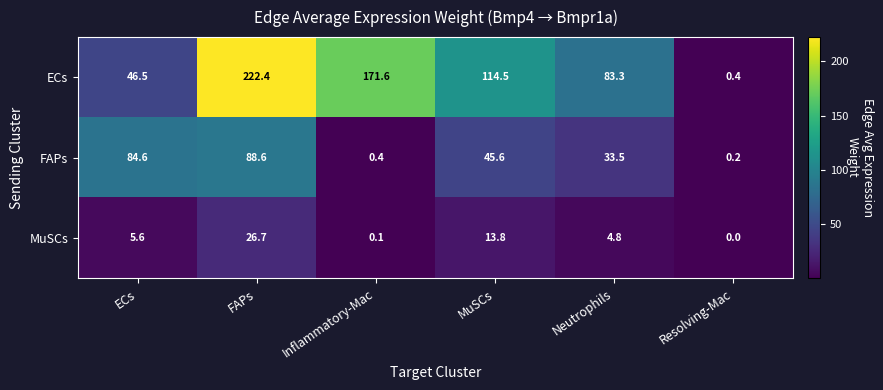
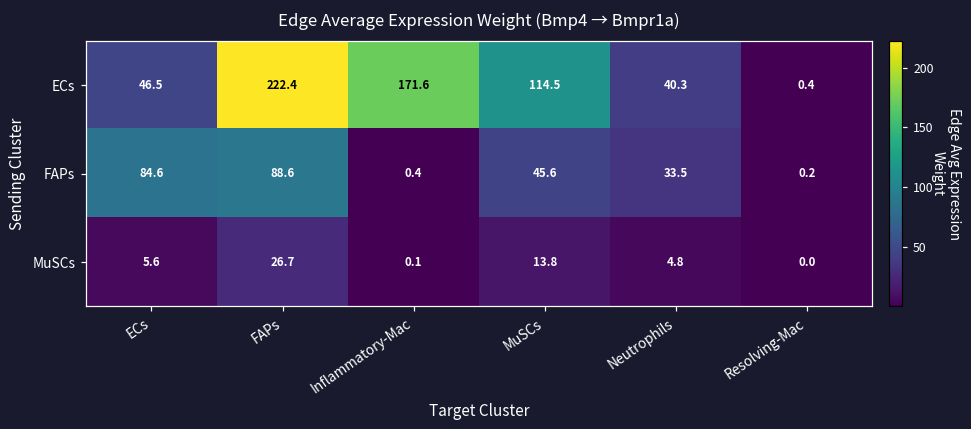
  {
    "ECs": {
      "ECs": 46.5,
      "FAPs": 222.4,
      "Inflammatory-Mac": 171.6,
      "MuSCs": 114.5,
-     "Neutrophils": 83.3,
+     "Neutrophils": 40.3,
      "Resolving-Mac": 0.4
    },
    "FAPs": {
      "ECs": 84.6,
      "FAPs": 88.6,
      "Inflammatory-Mac": 0.4,
      "MuSCs": 45.6,
      "Neutrophils": 33.5,
      "Resolving-Mac": 0.2
    },
    "MuSCs": {
      "ECs": 5.6,
      "FAPs": 26.7,
      "Inflammatory-Mac": 0.1,
      "MuSCs": 13.8,
      "Neutrophils": 4.8,
      "Resolving-Mac": 0.0
    }
  }
